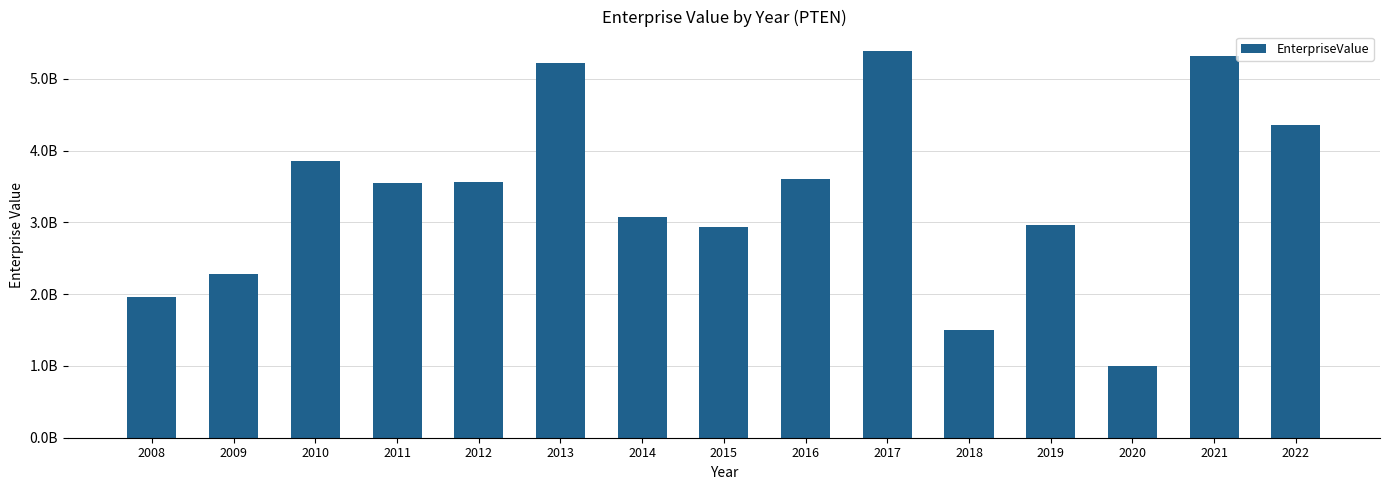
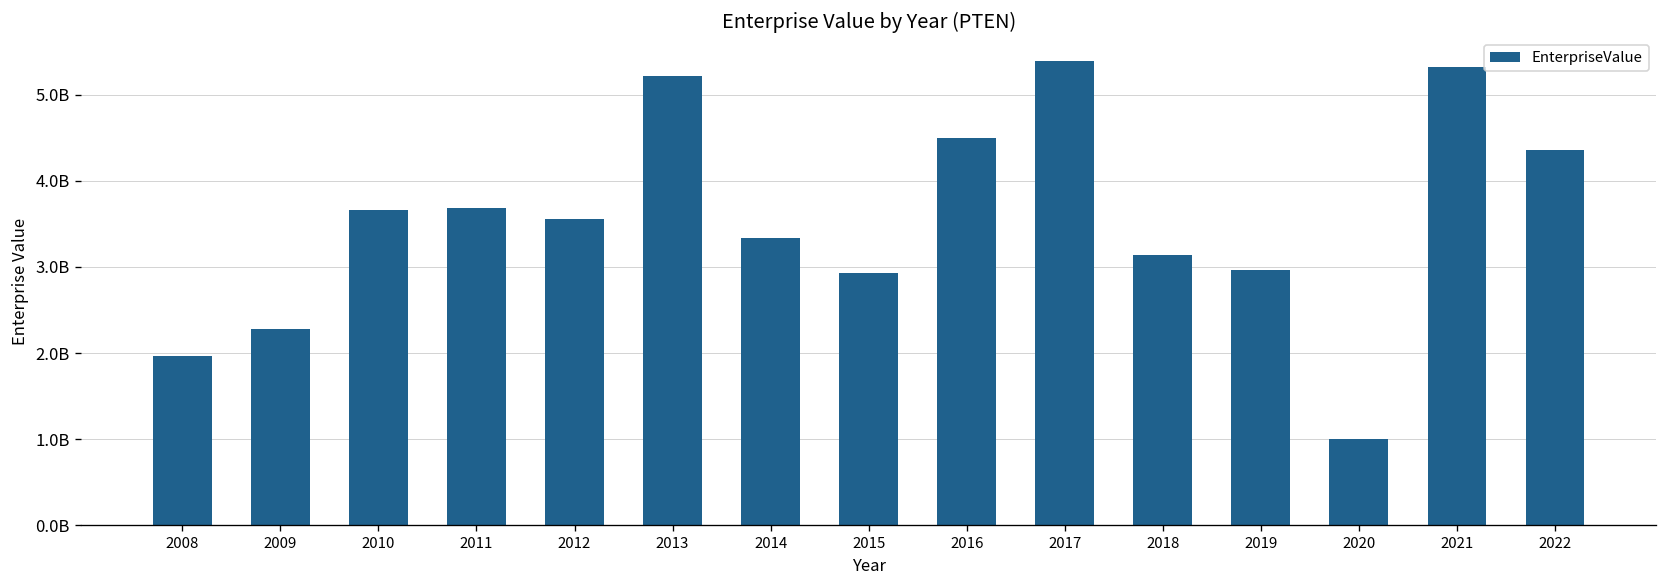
  {
    "2008": 2000000000,
    "2009": 2300000000,
-   "2010": 3900000000,
-   "2011": 3600000000,
+   "2010": 3700000000,
+   "2011": 3700000000,
    "2012": 3600000000,
    "2013": 5200000000,
-   "2014": 3100000000,
+   "2014": 3300000000,
    "2015": 2900000000,
-   "2016": 3600000000,
+   "2016": 4500000000,
    "2017": 5400000000,
-   "2018": 1500000000,
+   "2018": 3100000000,
    "2019": 3000000000,
    "2020": 1000000000,
    "2021": 5300000000,
    "2022": 4400000000
  }
